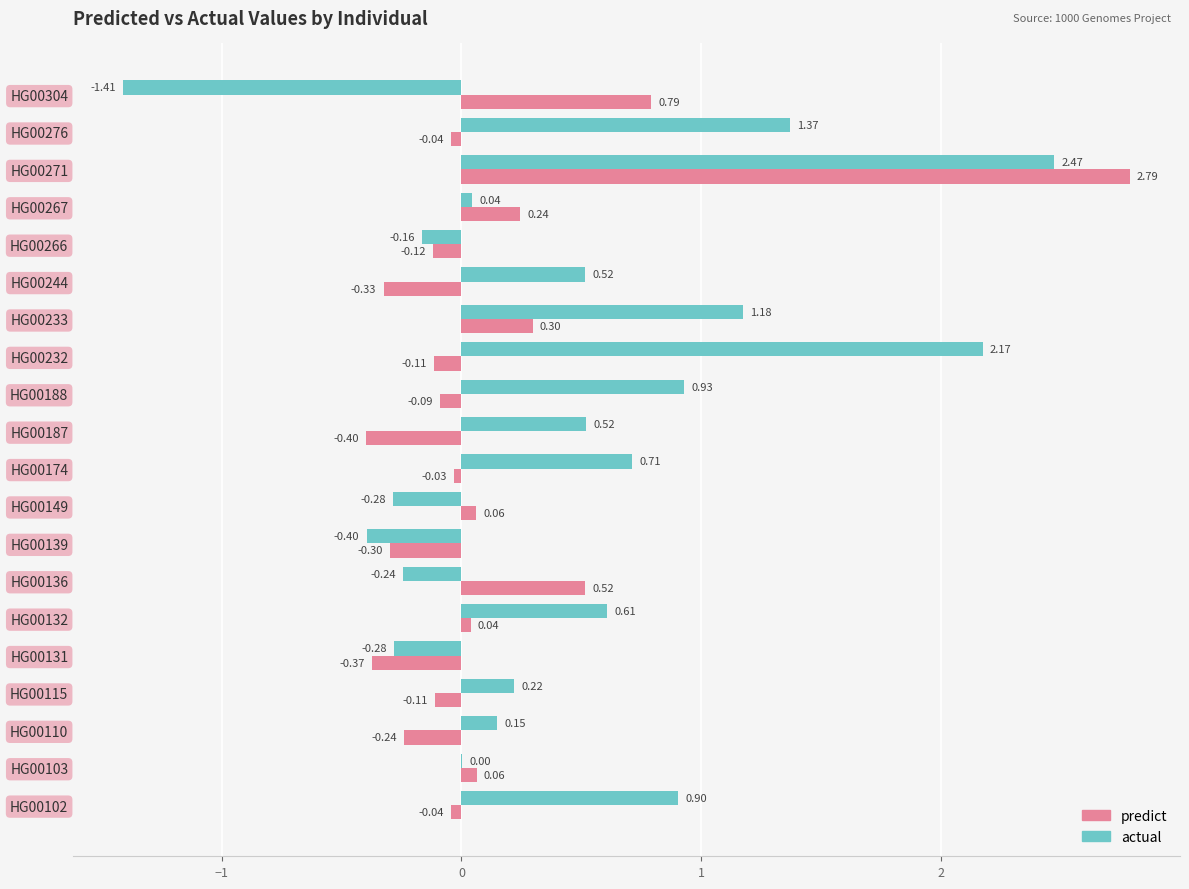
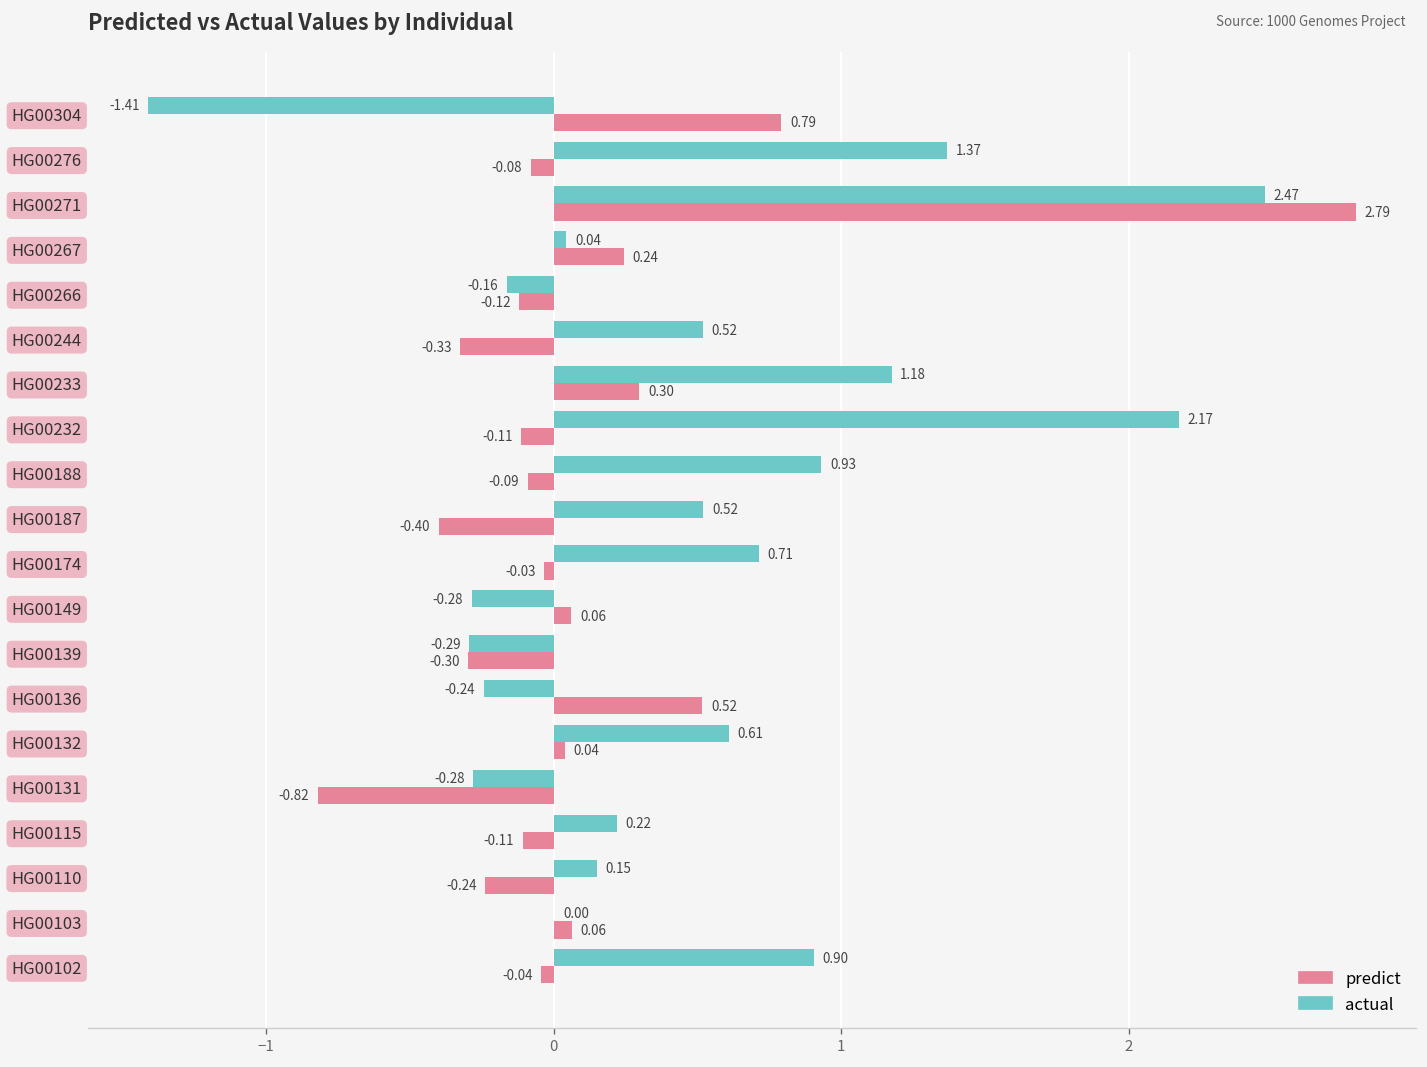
  {
    "actual": {
      "HG00304": -1.41,
      "HG00276": 1.37,
      "HG00271": 2.47,
      "HG00267": 0.04,
      "HG00266": -0.16,
      "HG00244": 0.52,
      "HG00233": 1.18,
      "HG00232": 2.17,
      "HG00188": 0.93,
      "HG00187": 0.52,
      "HG00174": 0.71,
      "HG00149": -0.28,
-     "HG00139": -0.40,
+     "HG00139": -0.29,
      "HG00136": -0.24,
      "HG00132": 0.61,
      "HG00131": -0.28,
      "HG00115": 0.22,
      "HG00110": 0.15,
      "HG00103": 0.00,
      "HG00102": 0.90
    },
    "predict": {
      "HG00304": 0.79,
-     "HG00276": -0.04,
+     "HG00276": -0.08,
      "HG00271": 2.79,
      "HG00267": 0.24,
      "HG00266": -0.12,
      "HG00244": -0.33,
      "HG00233": 0.30,
      "HG00232": -0.11,
      "HG00188": -0.09,
      "HG00187": -0.40,
      "HG00174": -0.03,
      "HG00149": 0.06,
      "HG00139": -0.30,
      "HG00136": 0.52,
      "HG00132": 0.04,
-     "HG00131": -0.37,
+     "HG00131": -0.82,
      "HG00115": -0.11,
      "HG00110": -0.24,
      "HG00103": 0.06,
      "HG00102": -0.04
    }
  }
